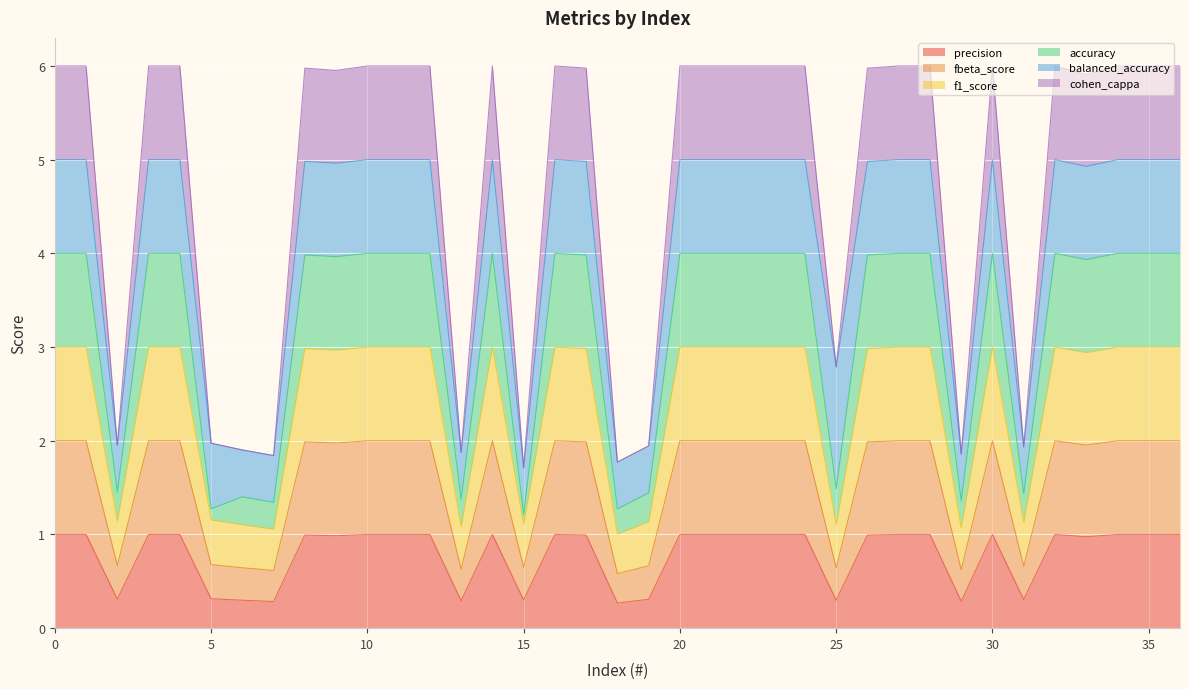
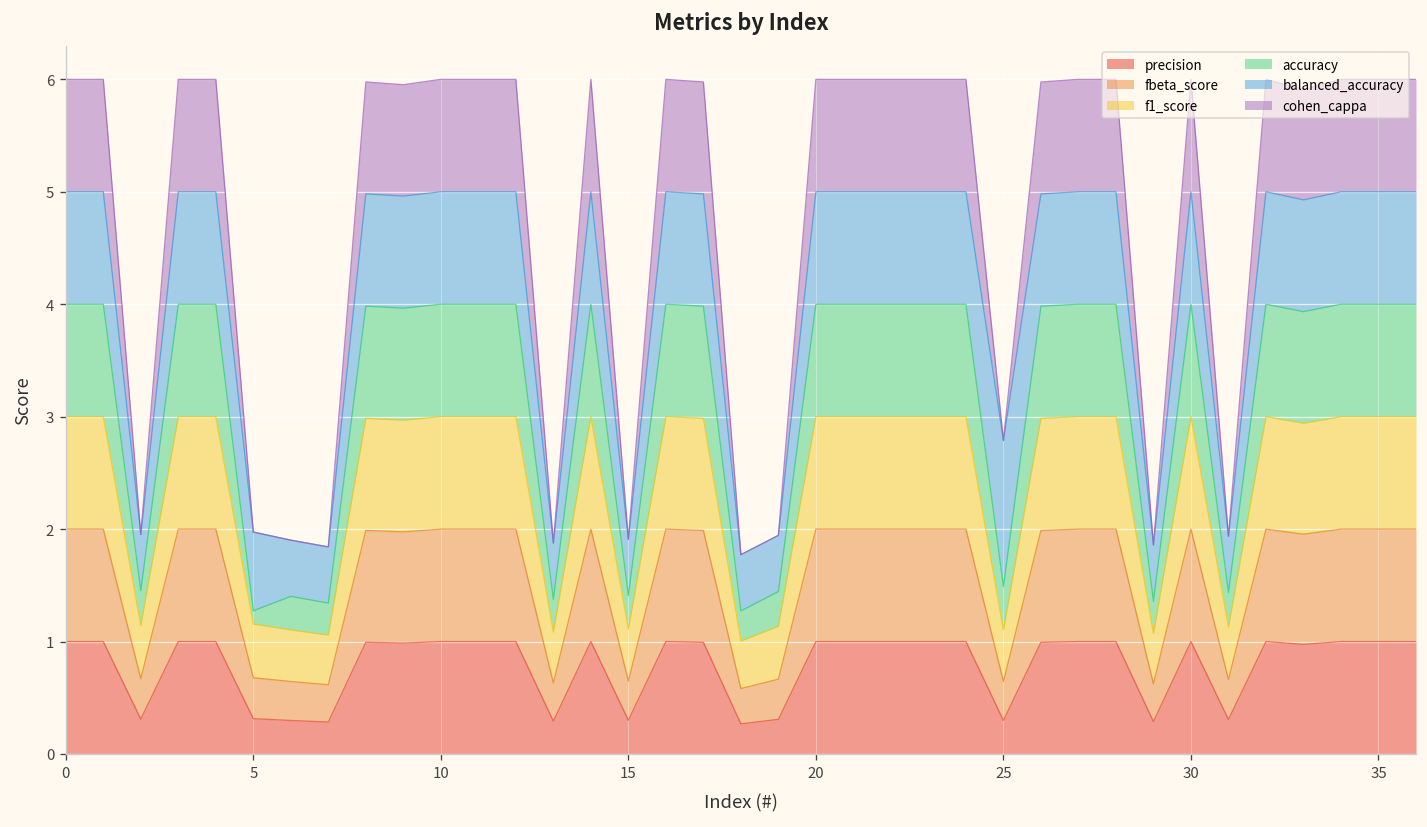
  {
    "accuracy": {
      "0": 1.0,
      "5": 0.1,
      "10": 1.0,
-     "15": 0.1,
+     "15": 0.3,
      "20": 1.0,
      "25": 0.4,
      "30": 1.0,
      "35": 1.0
    },
    "balanced_accuracy": {
      "0": 1.0,
      "10": 1.0,
      "20": 1.0,
      "30": 1.0,
      "35": 1.0
    },
    "cohen_cappa": {
      "0": 1.0,
      "10": 1.0,
      "20": 1.0
    }
  }
